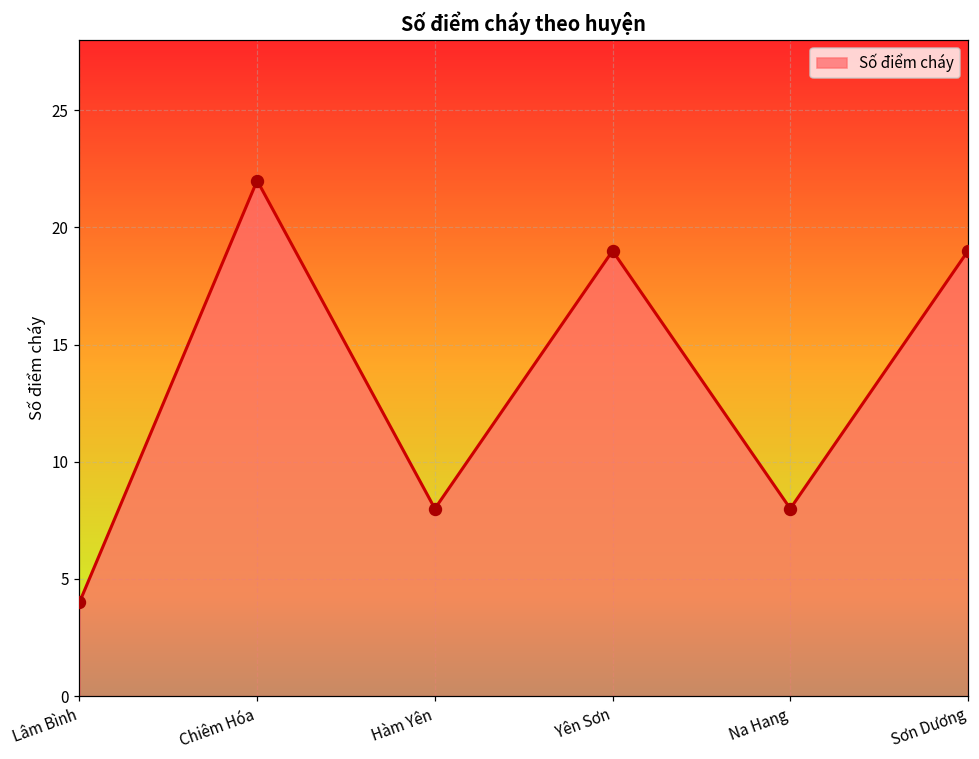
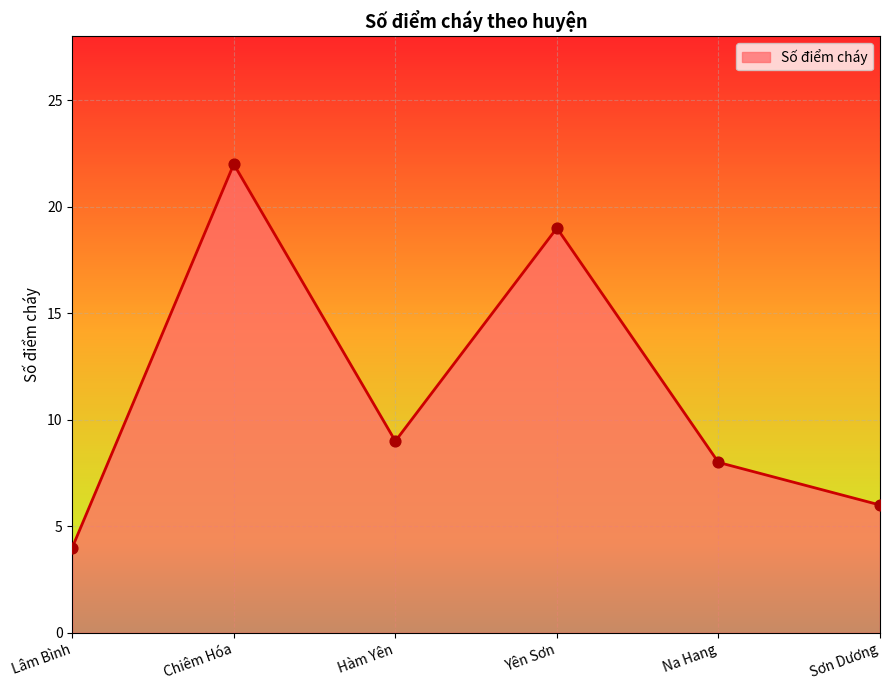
  {
    "Lâm Bình": 4,
    "Chiêm Hóa": 22,
-   "Hàm Yên": 8,
+   "Hàm Yên": 9,
    "Yên Sơn": 19,
    "Na Hang": 8,
-   "Sơn Dương": 19
+   "Sơn Dương": 6
  }
